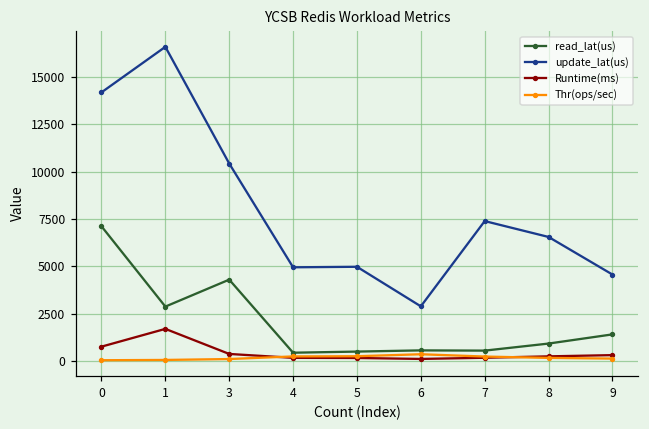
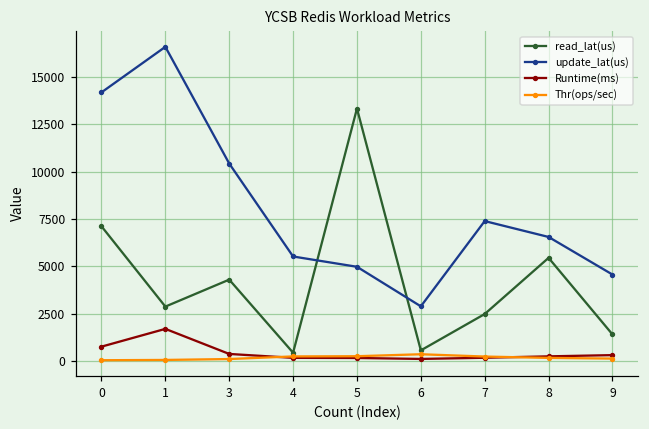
  {
    "read_lat(us)": {
      "0": 7100,
      "1": 2900,
      "3": 4300,
      "4": 500,
-     "5": 500,
+     "5": 13300,
      "6": 600,
-     "7": 600,
-     "8": 900,
+     "7": 2500,
+     "8": 5500,
      "9": 1400
    },
    "update_lat(us)": {
      "0": 14200,
      "1": 16600,
      "3": 10400,
-     "4": 5000,
+     "4": 5500,
      "5": 5000,
      "6": 2900,
      "7": 7400,
      "8": 6600,
      "9": 4600
    },
    "Runtime(ms)": {
      "0": 800,
      "1": 1700,
      "3": 400,
      "6": 100,
      "9": 300
    },
    "Thr(ops/sec)": {
      "0": 100,
      "1": 100,
      "3": 100,
      "6": 400,
      "9": 200
    }
  }
